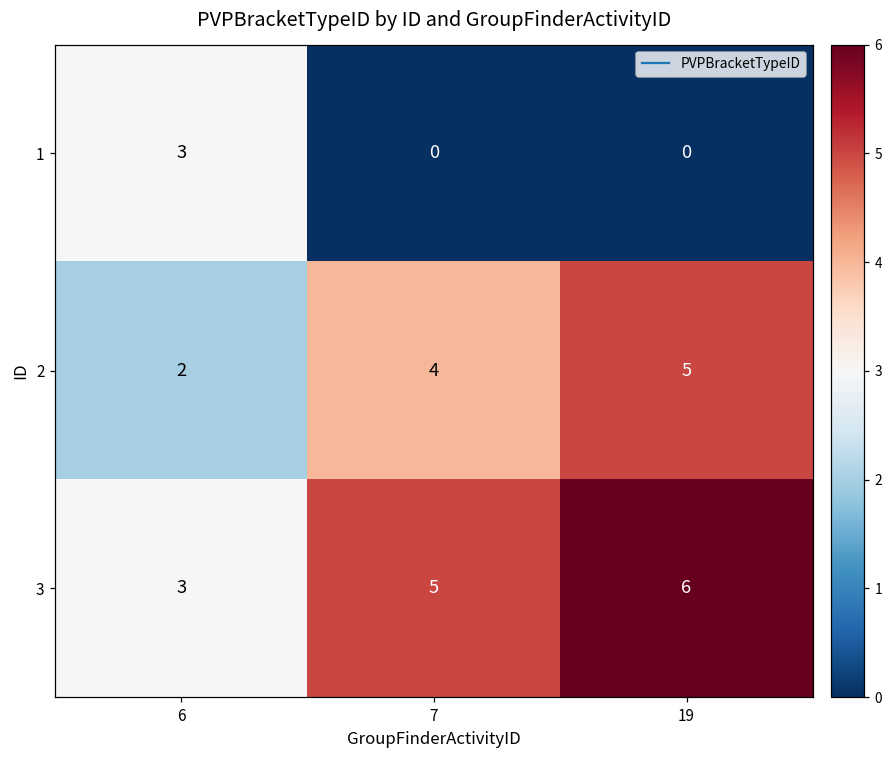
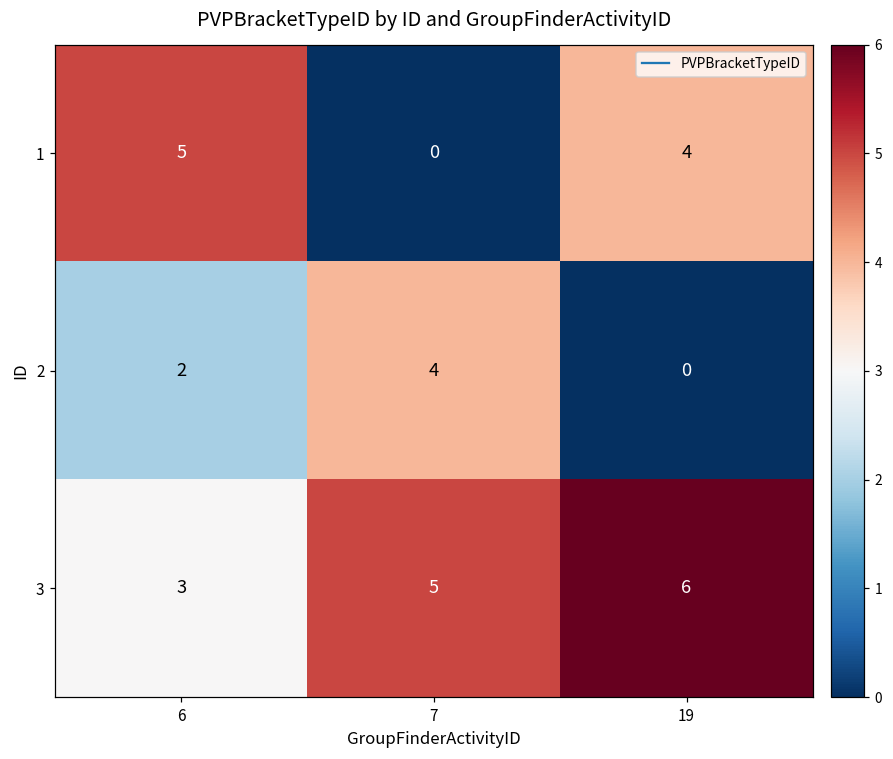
  {
    "1": {
-     "6": 3,
+     "6": 5,
      "7": 0,
-     "19": 0
+     "19": 4
    },
    "2": {
      "6": 2,
      "7": 4,
-     "19": 5
+     "19": 0
    },
    "3": {
      "6": 3,
      "7": 5,
      "19": 6
    }
  }
